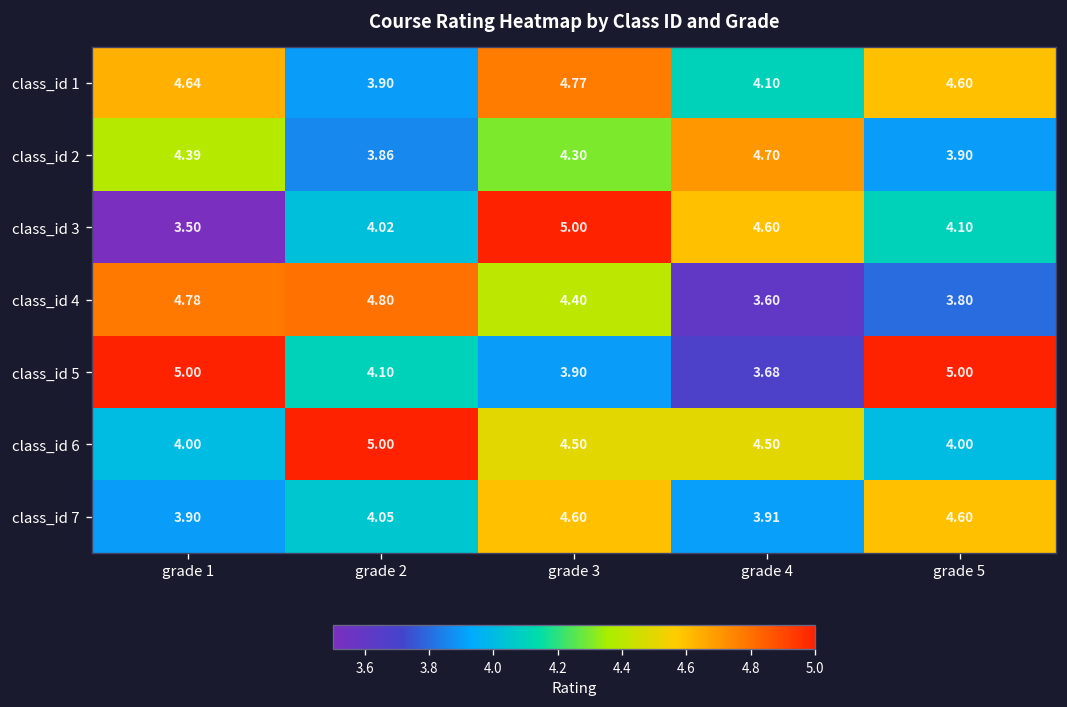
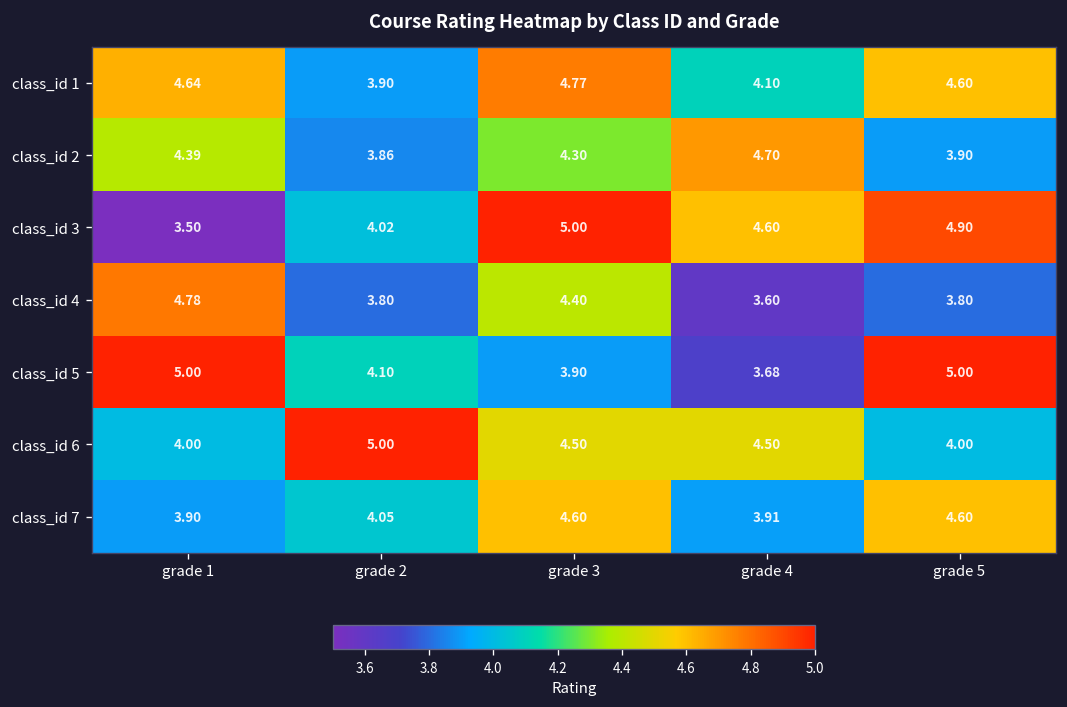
  {
    "class_id 1": {
      "grade 1": 4.64,
      "grade 2": 3.90,
      "grade 3": 4.77,
      "grade 4": 4.10,
      "grade 5": 4.60
    },
    "class_id 2": {
      "grade 1": 4.39,
      "grade 2": 3.86,
      "grade 3": 4.30,
      "grade 4": 4.70,
      "grade 5": 3.90
    },
    "class_id 3": {
      "grade 1": 3.50,
      "grade 2": 4.02,
      "grade 3": 5.00,
      "grade 4": 4.60,
-     "grade 5": 4.10
+     "grade 5": 4.90
    },
    "class_id 4": {
      "grade 1": 4.78,
-     "grade 2": 4.80,
+     "grade 2": 3.80,
      "grade 3": 4.40,
      "grade 4": 3.60,
      "grade 5": 3.80
    },
    "class_id 5": {
      "grade 1": 5.00,
      "grade 2": 4.10,
      "grade 3": 3.90,
      "grade 4": 3.68,
      "grade 5": 5.00
    },
    "class_id 6": {
      "grade 1": 4.00,
      "grade 2": 5.00,
      "grade 3": 4.50,
      "grade 4": 4.50,
      "grade 5": 4.00
    },
    "class_id 7": {
      "grade 1": 3.90,
      "grade 2": 4.05,
      "grade 3": 4.60,
      "grade 4": 3.91,
      "grade 5": 4.60
    }
  }
